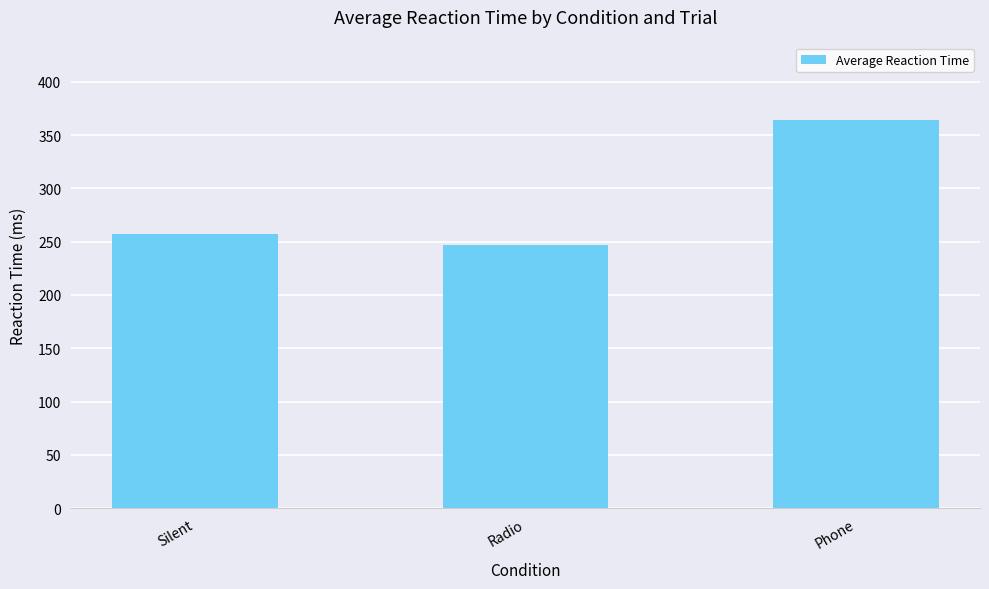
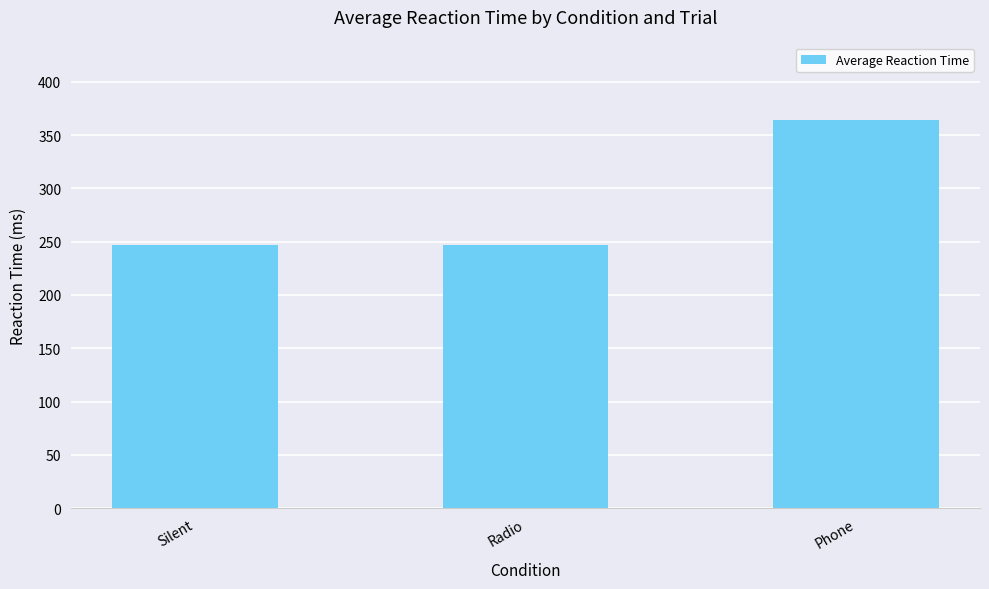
  {
-   "Silent": 257,
+   "Silent": 247,
    "Radio": 247,
    "Phone": 364
  }
